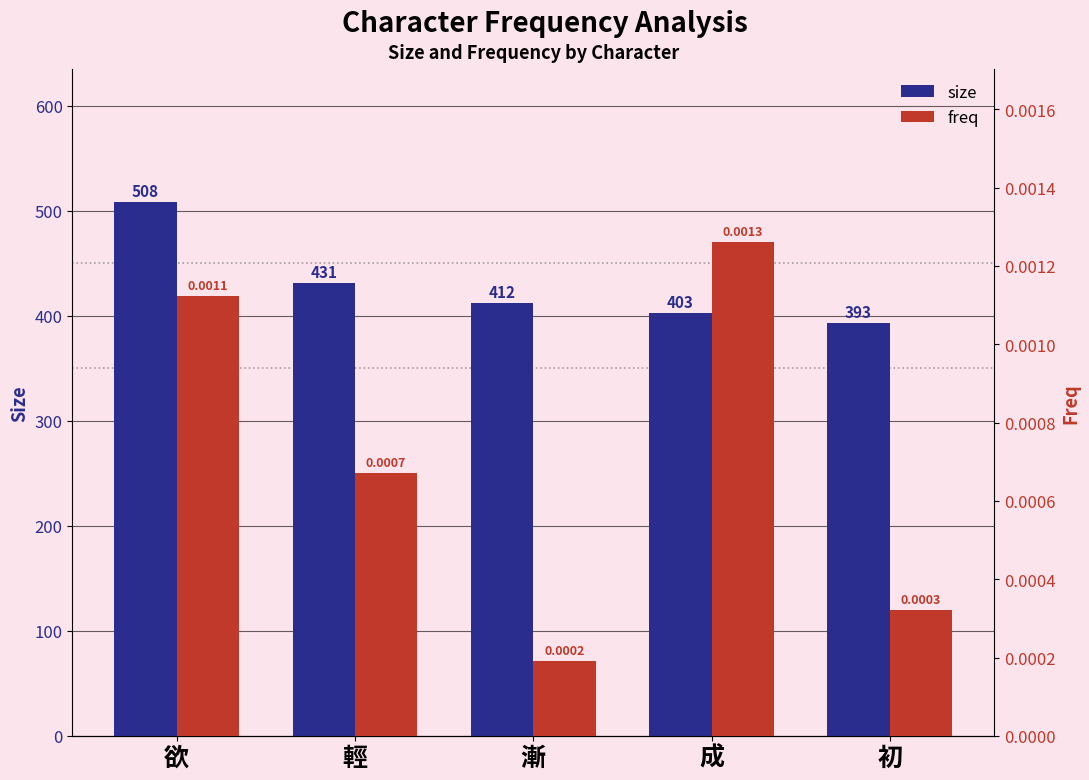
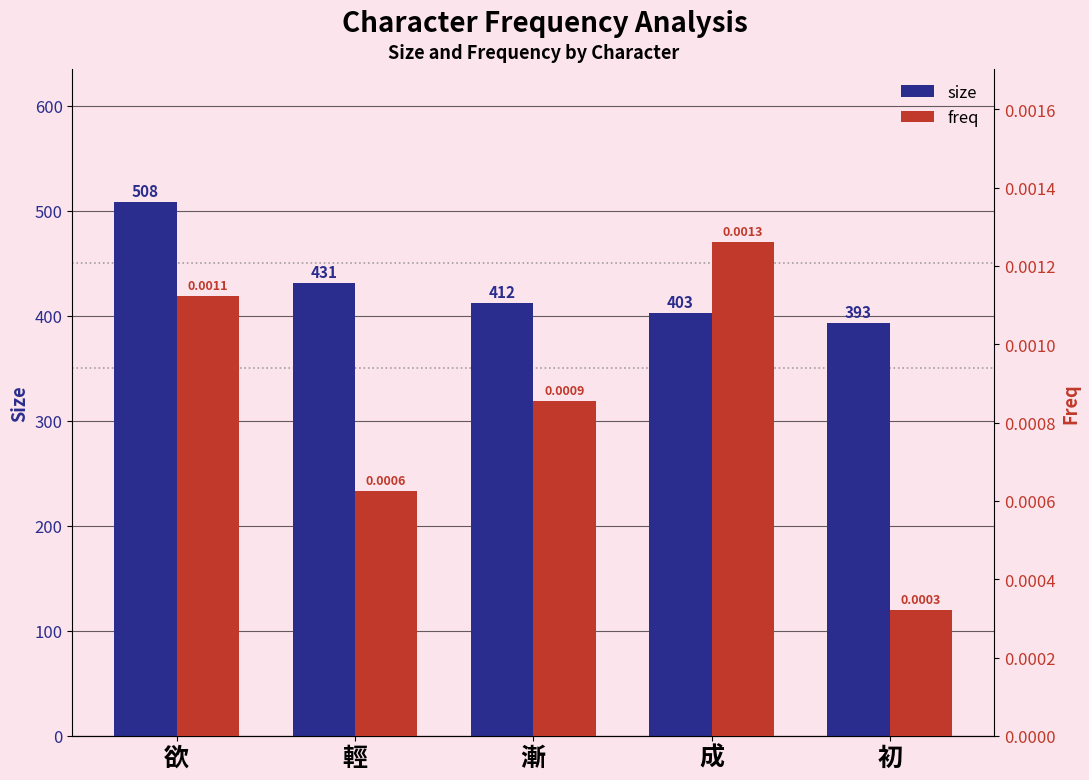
  {
    "size": {
      "欲": 508,
      "輕": 431,
      "漸": 412,
      "成": 403,
      "初": 393
    },
    "freq": {
      "欲": 0.0011,
-     "輕": 0.0007,
-     "漸": 0.0002,
+     "輕": 0.0006,
+     "漸": 0.0009,
      "成": 0.0013,
      "初": 0.0003
    }
  }
